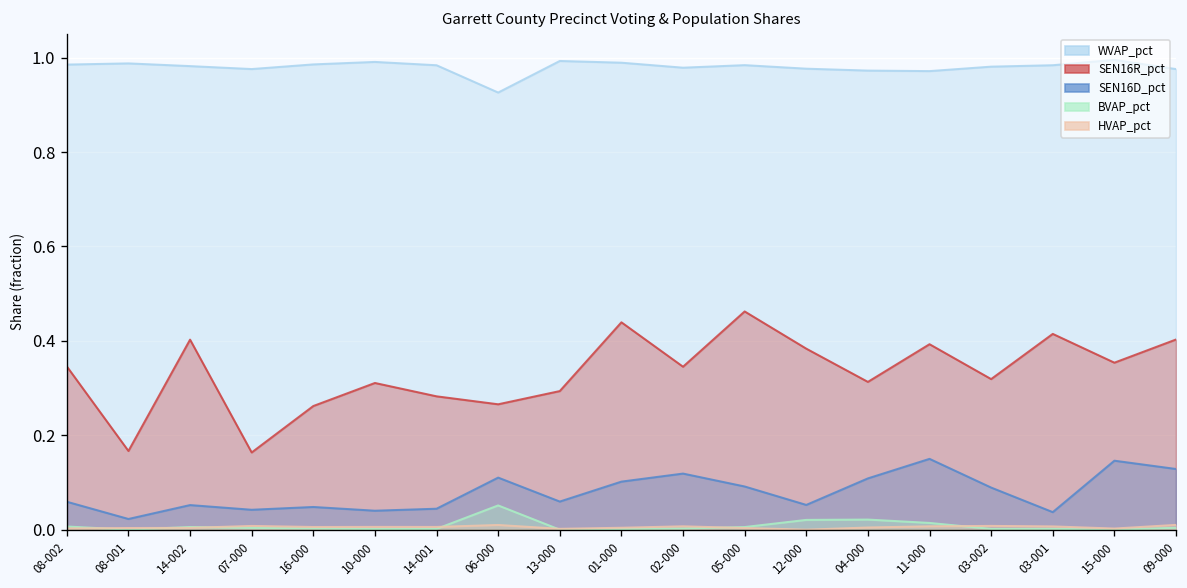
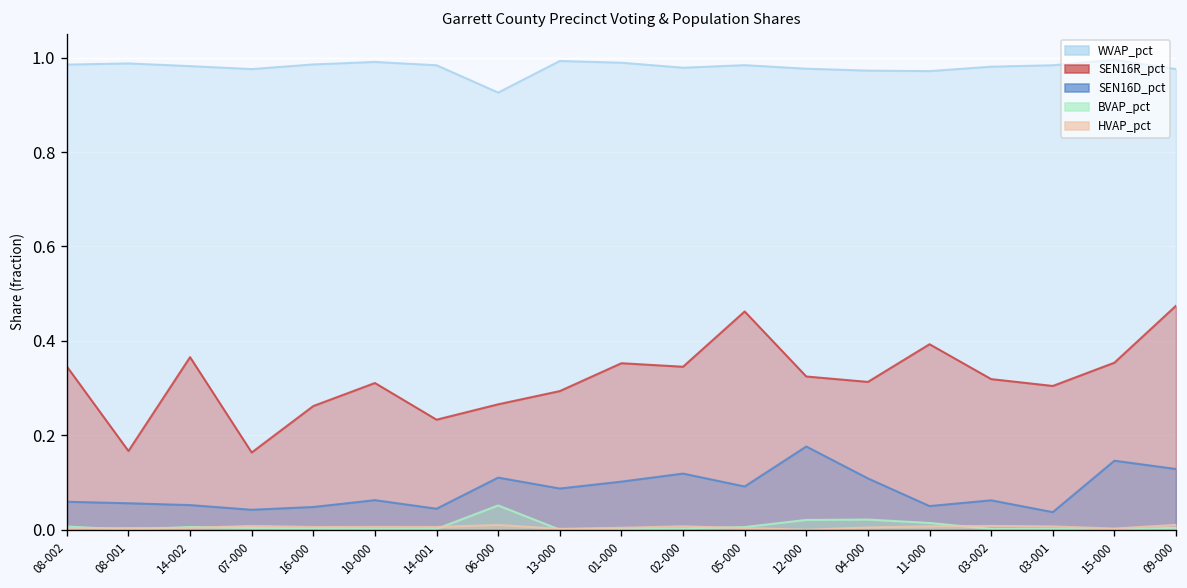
  {
    "SEN16R_pct": {
      "08-002": 0.35,
      "08-001": 0.17,
-     "14-002": 0.40,
+     "14-002": 0.37,
      "07-000": 0.16,
      "16-000": 0.26,
      "10-000": 0.31,
-     "14-001": 0.28,
+     "14-001": 0.23,
      "06-000": 0.27,
      "13-000": 0.29,
-     "01-000": 0.44,
+     "01-000": 0.35,
      "02-000": 0.35,
      "05-000": 0.46,
-     "12-000": 0.38,
+     "12-000": 0.32,
      "04-000": 0.31,
      "11-000": 0.39,
      "03-002": 0.32,
-     "03-001": 0.41,
+     "03-001": 0.30,
      "15-000": 0.35,
-     "09-000": 0.40
+     "09-000": 0.47
    },
    "SEN16D_pct": {
      "08-002": 0.06,
-     "08-001": 0.02,
+     "08-001": 0.06,
      "14-002": 0.05,
      "07-000": 0.04,
      "16-000": 0.05,
-     "10-000": 0.04,
+     "10-000": 0.06,
      "14-001": 0.04,
      "06-000": 0.11,
-     "13-000": 0.06,
+     "13-000": 0.09,
      "01-000": 0.10,
      "02-000": 0.12,
      "05-000": 0.09,
-     "12-000": 0.05,
+     "12-000": 0.18,
      "04-000": 0.11,
-     "11-000": 0.15,
-     "03-002": 0.09,
+     "11-000": 0.05,
+     "03-002": 0.06,
      "03-001": 0.04,
      "15-000": 0.15,
      "09-000": 0.13
    }
  }
